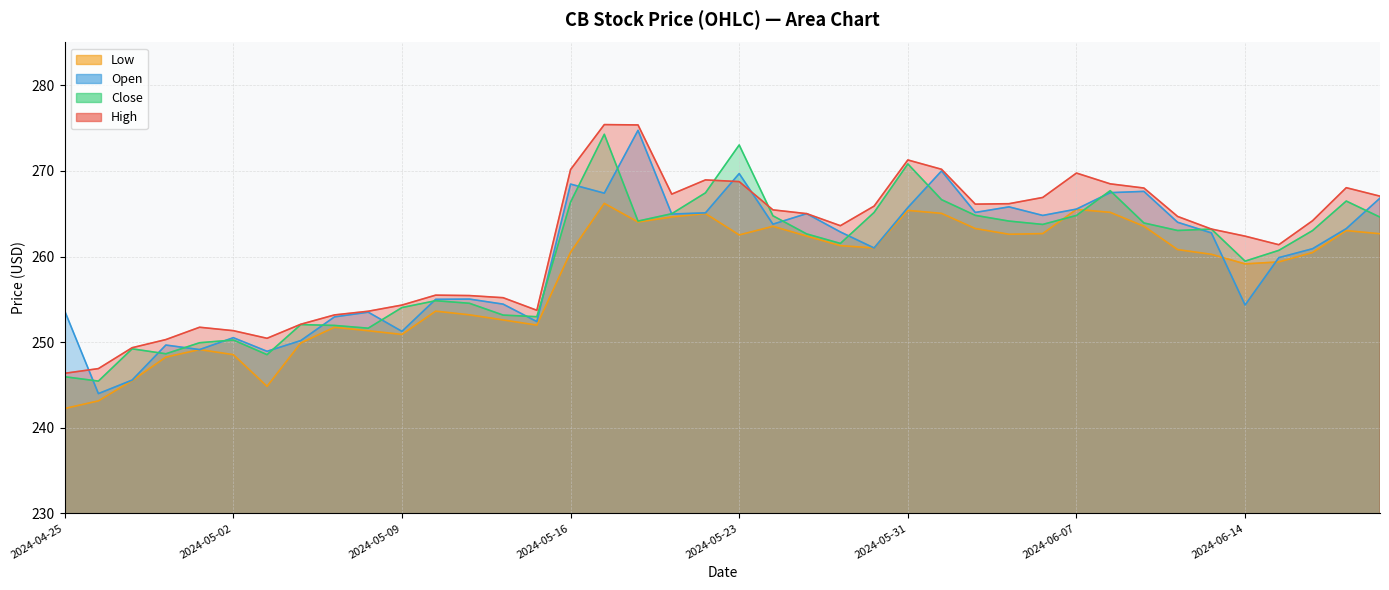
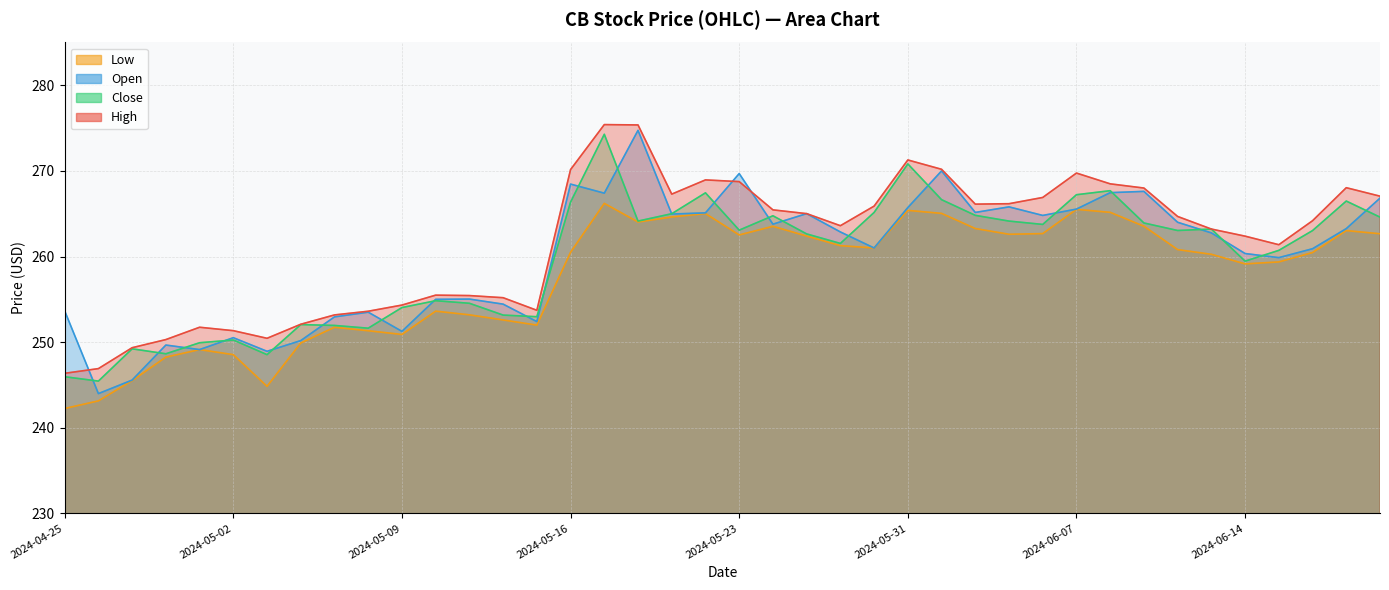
  {
    "Open": {
      "2024-04-25": 254,
      "2024-05-09": 251,
      "2024-05-16": 268,
      "2024-05-23": 270,
      "2024-05-31": 266,
-     "2024-06-14": 254
+     "2024-06-14": 260
    },
    "Close": {
      "2024-04-25": 246,
      "2024-05-16": 266,
-     "2024-05-23": 273,
+     "2024-05-23": 263,
      "2024-05-31": 271,
-     "2024-06-07": 265,
+     "2024-06-07": 267,
      "2024-06-14": 259
    }
  }
